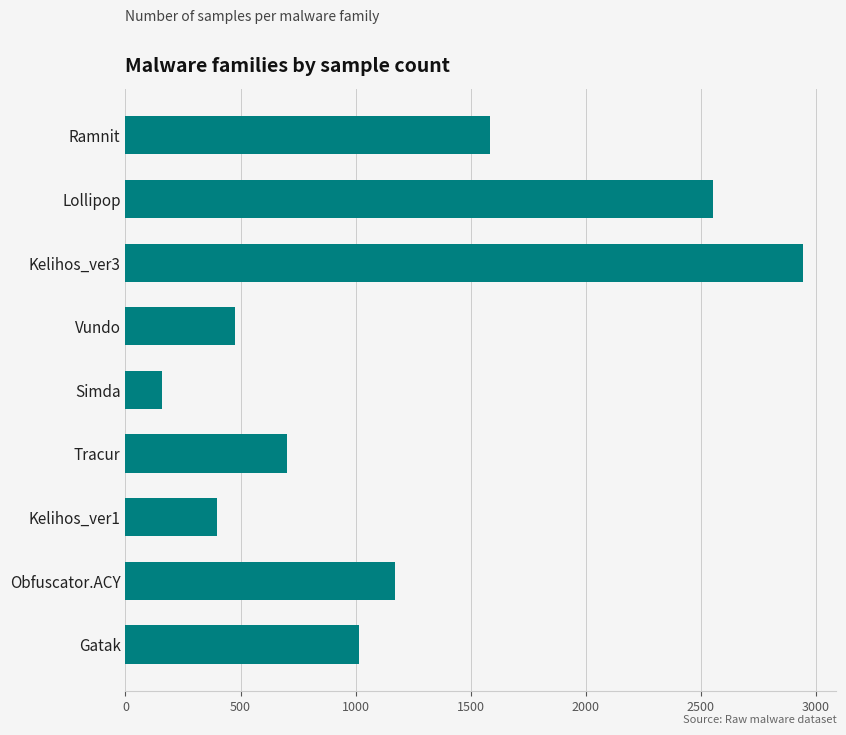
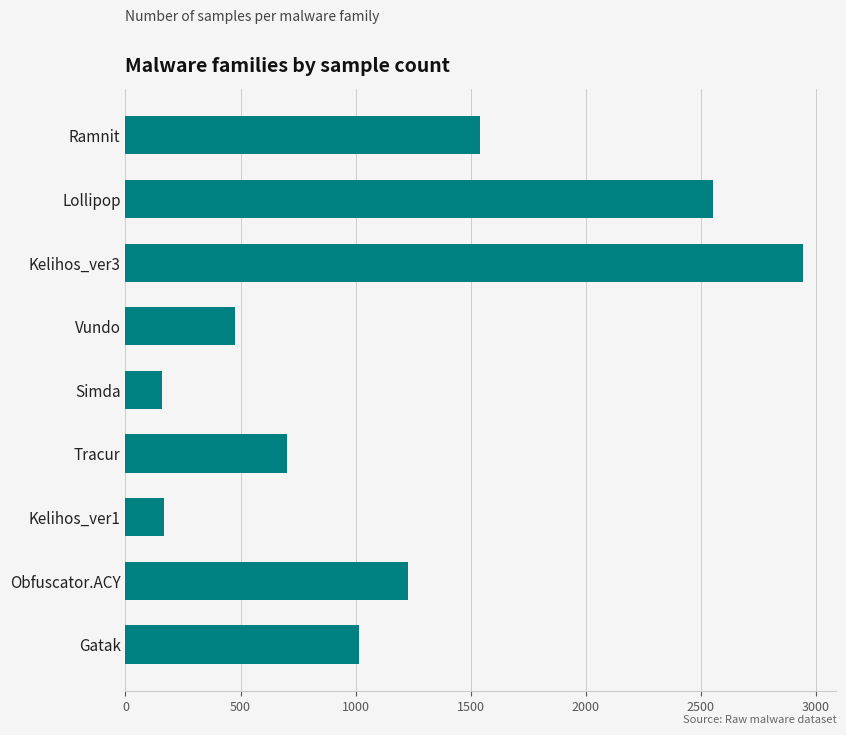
  {
-   "Ramnit": 1590,
+   "Ramnit": 1540,
    "Lollipop": 2550,
    "Kelihos_ver3": 2940,
    "Vundo": 480,
    "Simda": 160,
    "Tracur": 700,
-   "Kelihos_ver1": 400,
-   "Obfuscator.ACY": 1170,
+   "Kelihos_ver1": 170,
+   "Obfuscator.ACY": 1230,
    "Gatak": 1010
  }
